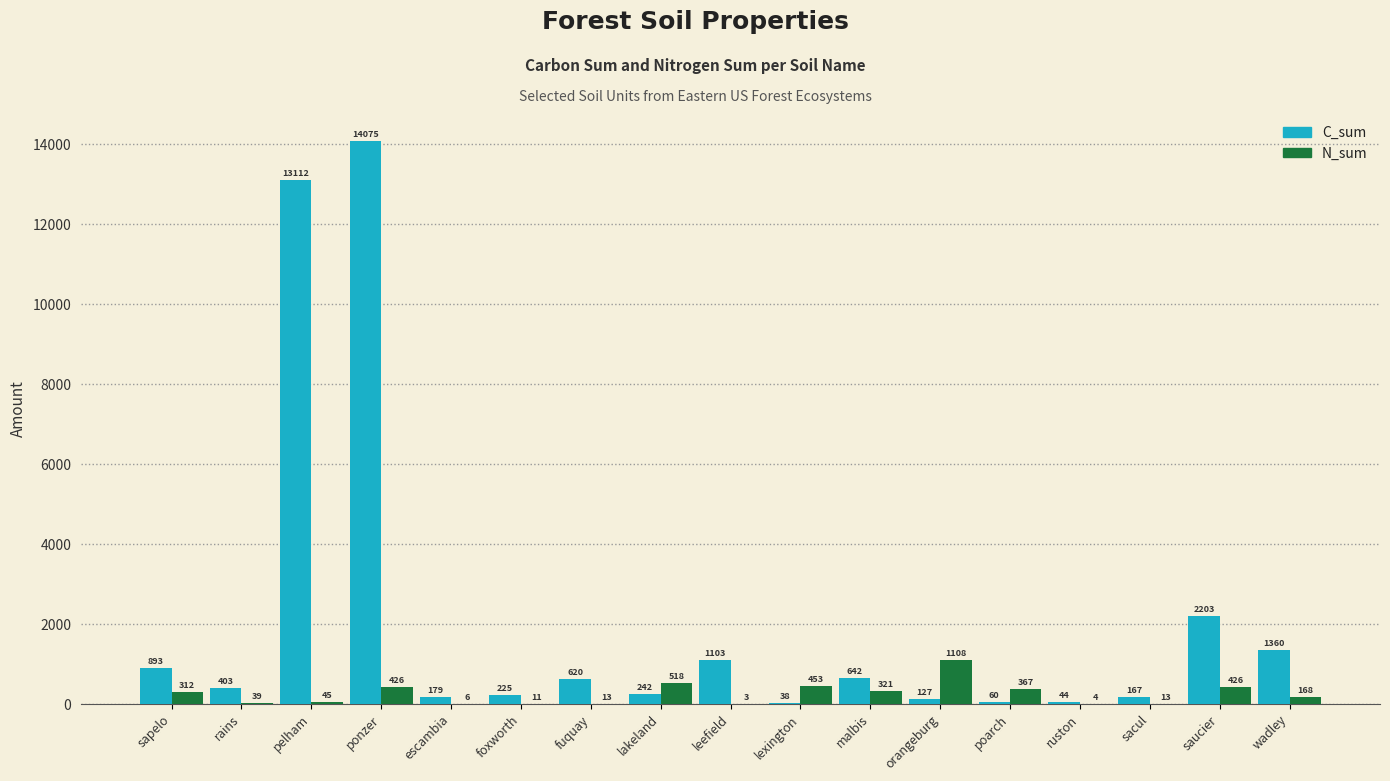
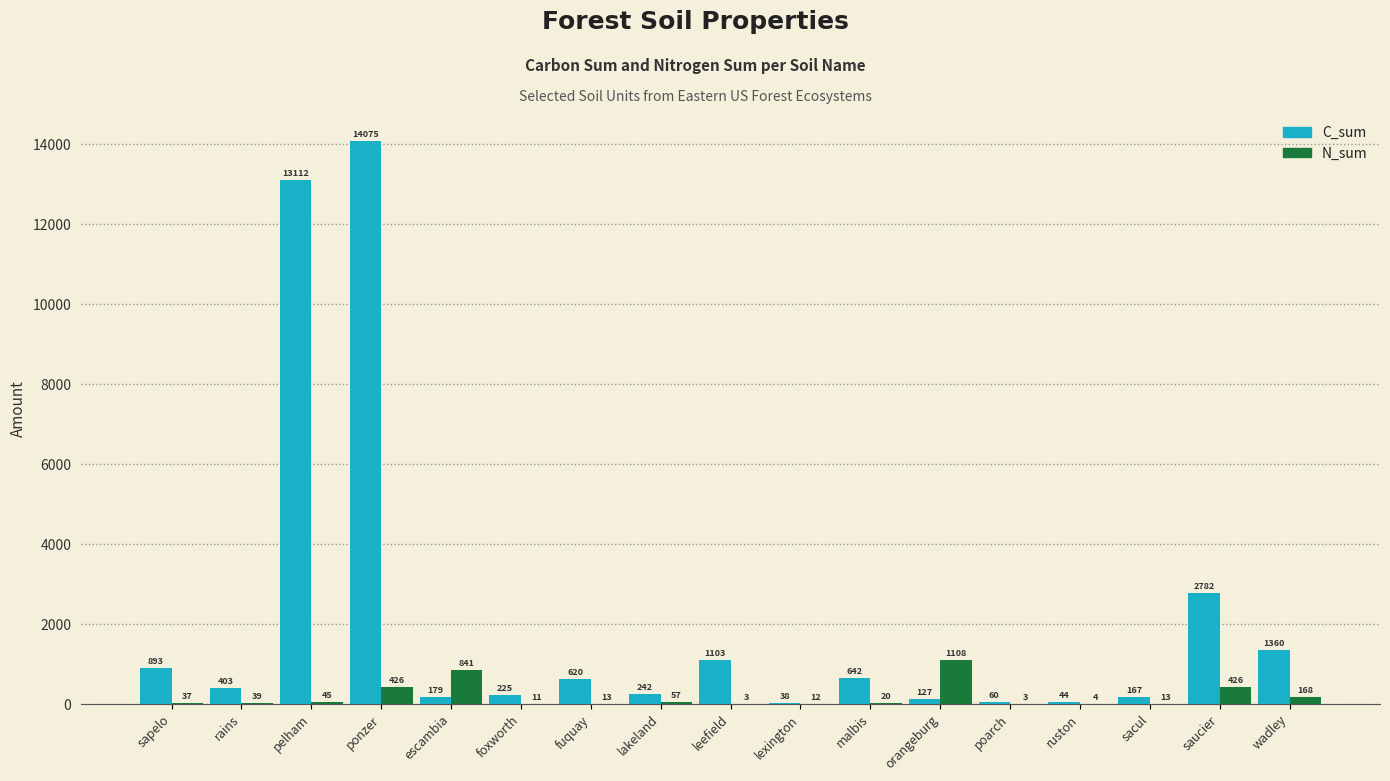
  {
    "C_sum": {
      "sapelo": 893,
      "rains": 403,
      "pelham": 13112,
      "ponzer": 14075,
      "escambia": 179,
      "foxworth": 225,
      "fuquay": 620,
      "lakeland": 242,
      "leefield": 1103,
      "lexington": 38,
      "malbis": 642,
      "orangeburg": 127,
      "poarch": 60,
      "ruston": 44,
      "sacul": 167,
-     "saucier": 2203,
+     "saucier": 2782,
      "wadley": 1360
    },
    "N_sum": {
-     "sapelo": 312,
+     "sapelo": 37,
      "rains": 39,
      "pelham": 45,
      "ponzer": 426,
-     "escambia": 6,
+     "escambia": 841,
      "foxworth": 11,
      "fuquay": 13,
-     "lakeland": 518,
+     "lakeland": 57,
      "leefield": 3,
-     "lexington": 453,
-     "malbis": 321,
+     "lexington": 12,
+     "malbis": 20,
      "orangeburg": 1108,
-     "poarch": 367,
+     "poarch": 3,
      "ruston": 4,
      "sacul": 13,
      "saucier": 426,
      "wadley": 168
    }
  }
